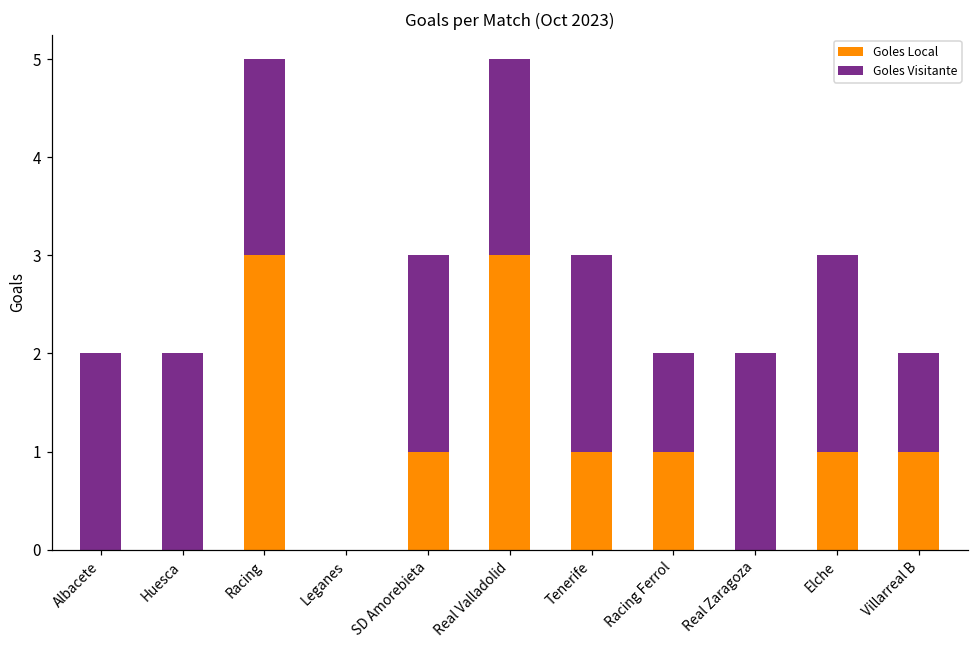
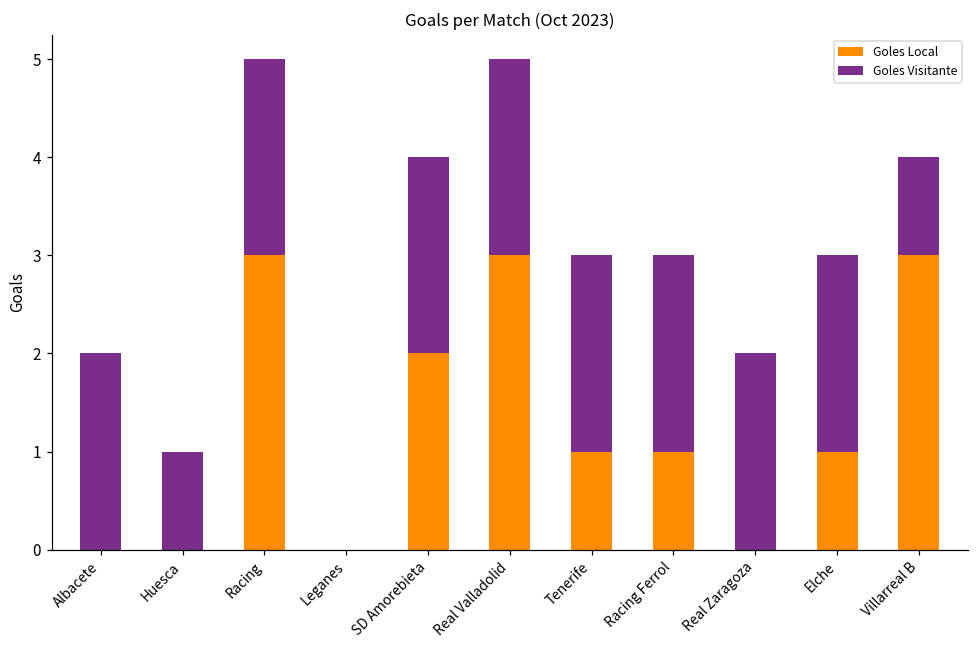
  {
    "Goles Local": {
      "Albacete": 0,
      "Huesca": 0,
      "Racing": 3,
      "Leganes": 0,
-     "SD Amorebieta": 1,
+     "SD Amorebieta": 2,
      "Real Valladolid": 3,
      "Tenerife": 1,
      "Racing Ferrol": 1,
      "Real Zaragoza": 0,
      "Elche": 1,
-     "Villarreal B": 1
+     "Villarreal B": 3
    },
    "Goles Visitante": {
      "Albacete": 2,
-     "Huesca": 2,
+     "Huesca": 1,
      "Racing": 2,
      "Leganes": 0,
      "SD Amorebieta": 2,
      "Real Valladolid": 2,
      "Tenerife": 2,
-     "Racing Ferrol": 1,
+     "Racing Ferrol": 2,
      "Real Zaragoza": 2,
      "Elche": 2,
      "Villarreal B": 1
    }
  }
